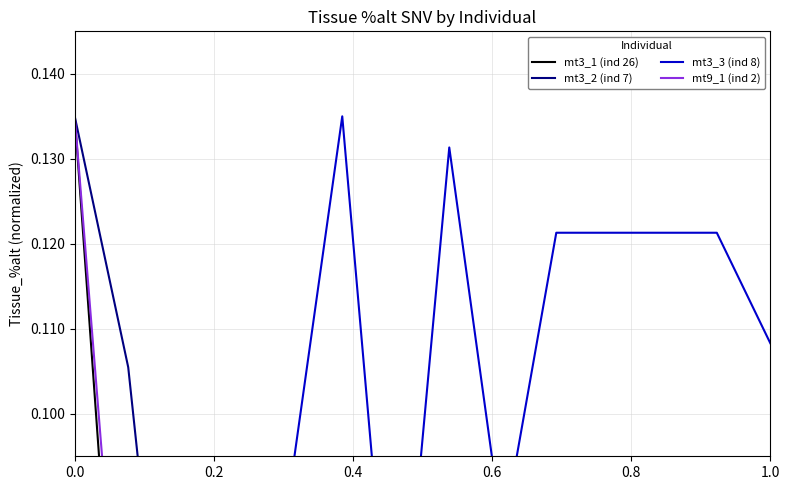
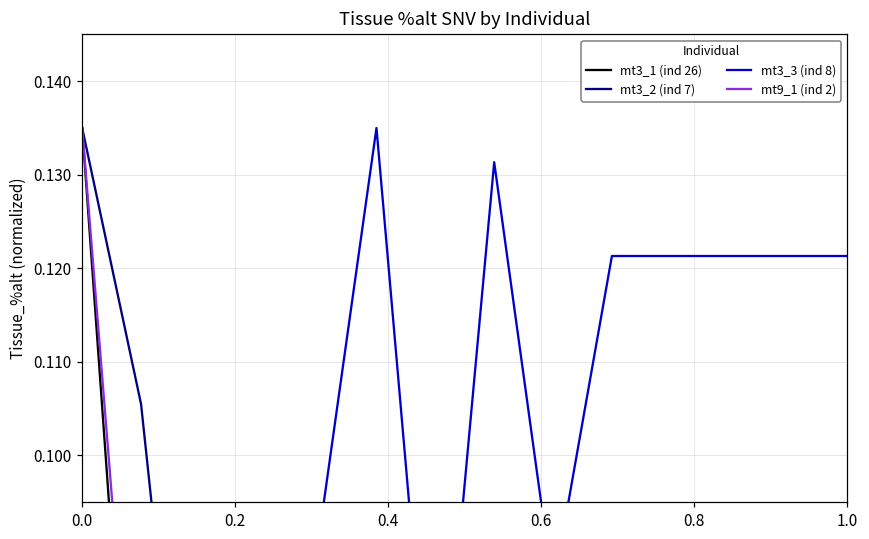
  {
    "mt3_3 (ind 8)": {
-     "1.0": 0.108
+     "1.0": 0.121
    }
  }
